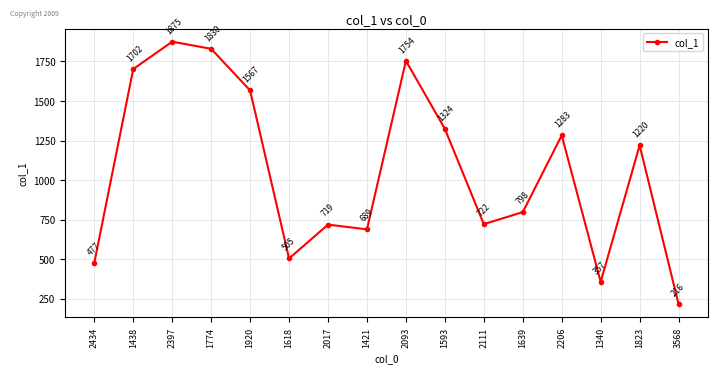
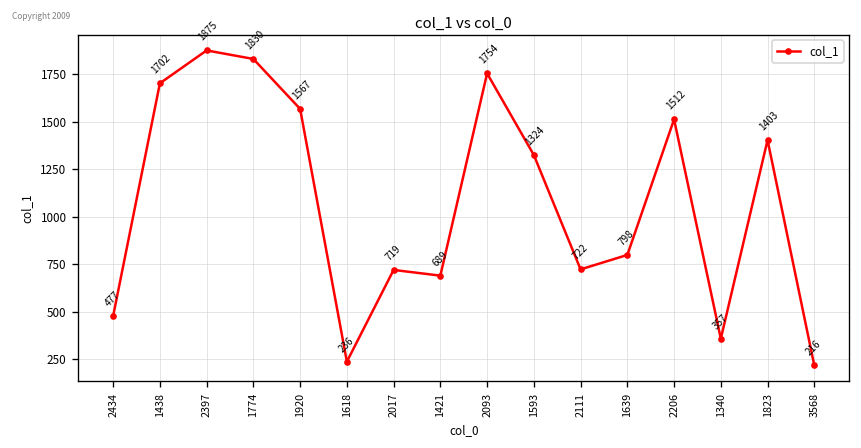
  {
    "2434": 477,
    "1438": 1702,
    "2397": 1875,
    "1774": 1830,
    "1920": 1567,
-   "1618": 505,
+   "1618": 236,
    "2017": 719,
    "1421": 689,
    "2093": 1754,
    "1593": 1324,
    "2111": 722,
    "1639": 798,
-   "2206": 1283,
+   "2206": 1512,
    "1340": 357,
-   "1823": 1220,
+   "1823": 1403,
    "3568": 216
  }
